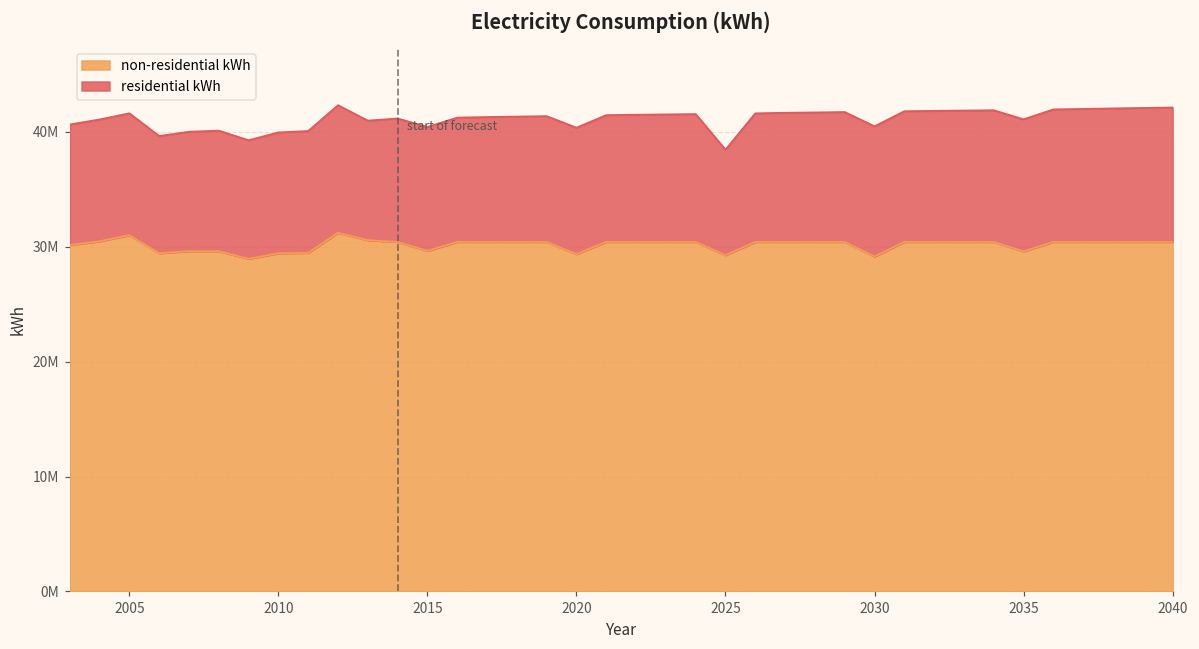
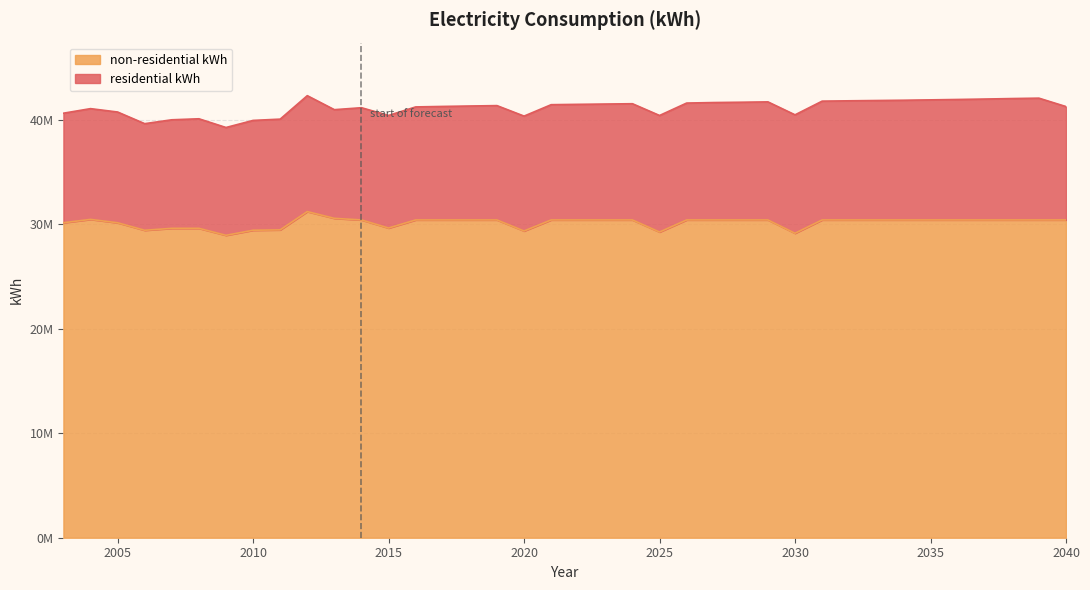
  {
    "non-residential kWh": {
-     "2005": 31000000,
+     "2005": 30200000,
      "2010": 29400000,
      "2015": 29700000,
      "2020": 29400000,
      "2025": 29300000,
      "2030": 29200000,
-     "2035": 29600000,
+     "2035": 30400000,
      "2040": 30400000
    },
    "residential kWh": {
      "2005": 10600000,
      "2010": 10500000,
      "2015": 10800000,
      "2020": 11000000,
-     "2025": 9200000,
+     "2025": 11200000,
      "2030": 11300000,
      "2035": 11500000,
-     "2040": 11700000
+     "2040": 10900000
    }
  }
